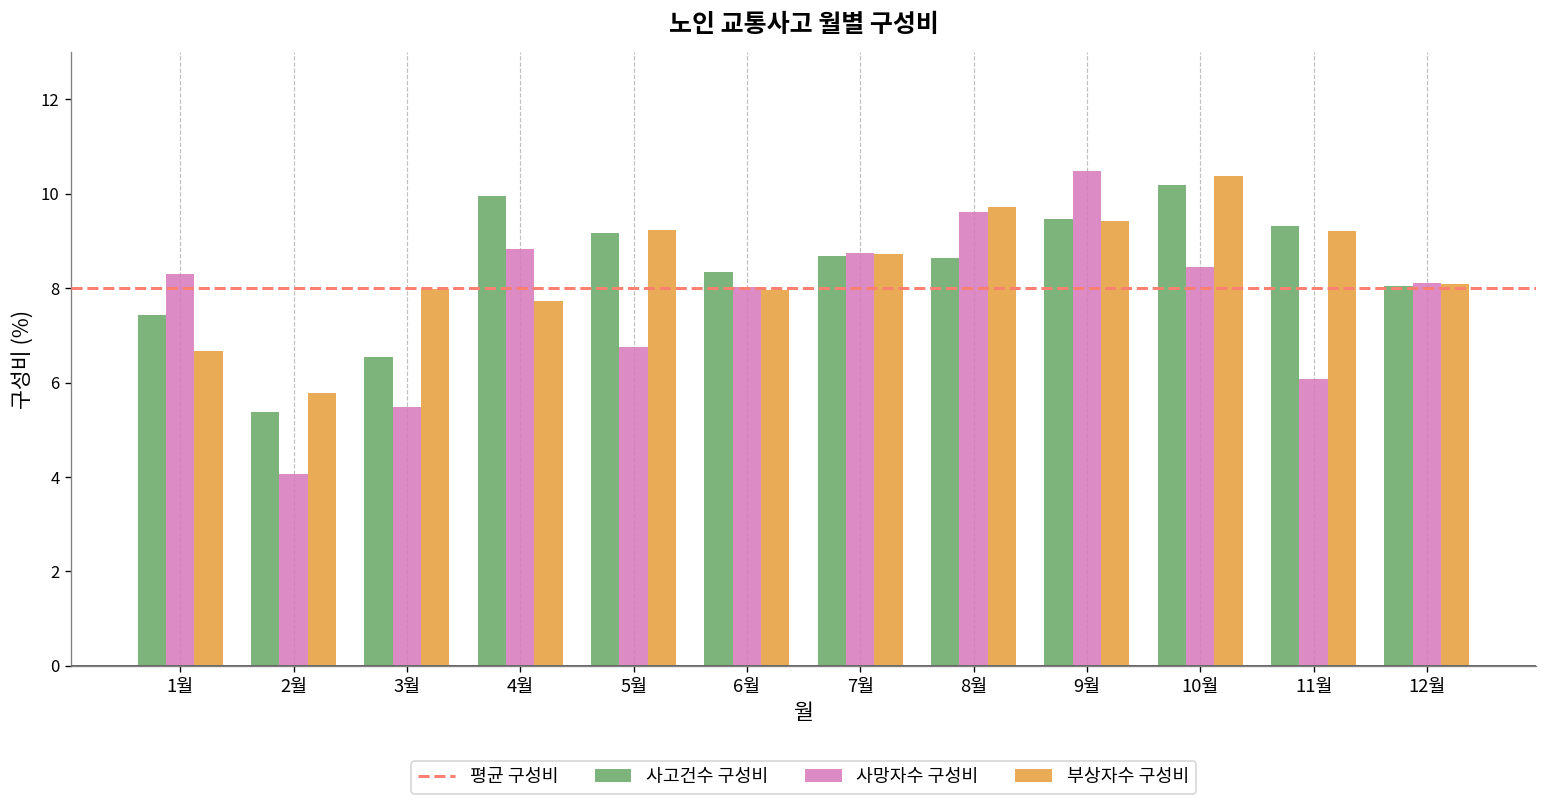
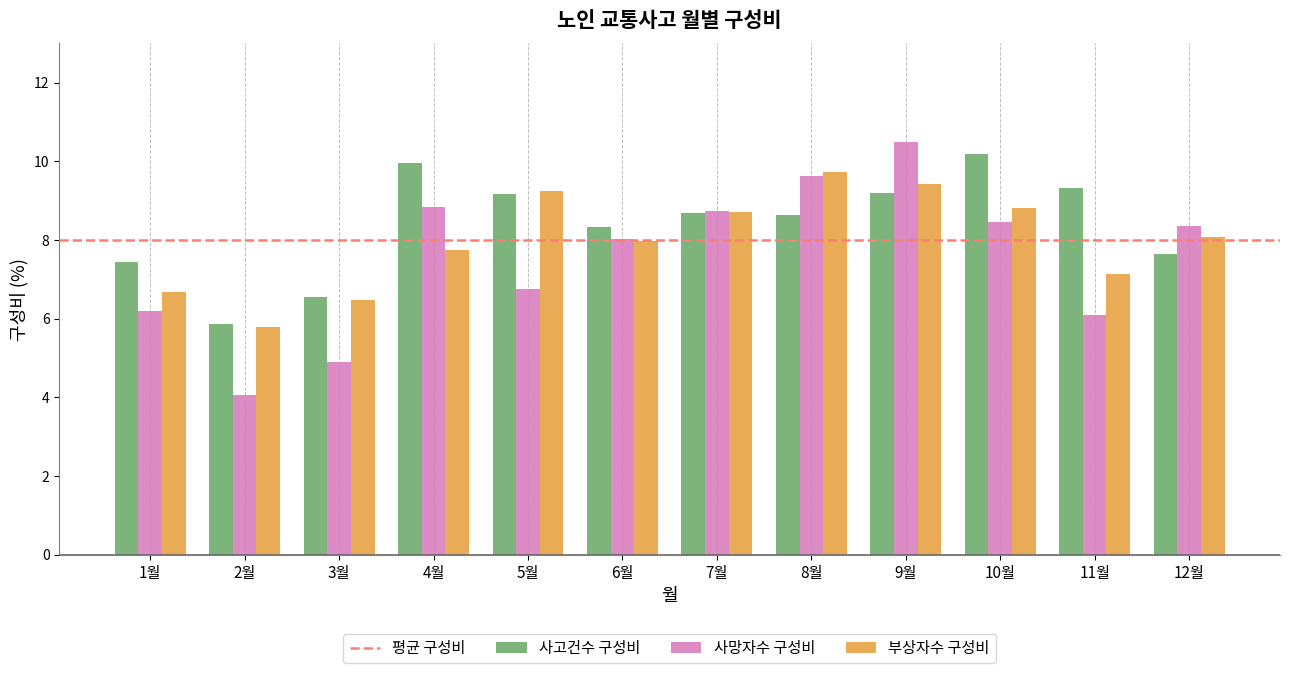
  {
    "사고건수 구성비": {
      "1월": 7.4,
-     "2월": 5.4,
+     "2월": 5.9,
      "3월": 6.5,
      "4월": 10.0,
      "5월": 9.2,
      "6월": 8.3,
      "7월": 8.7,
      "8월": 8.6,
-     "9월": 9.5,
+     "9월": 9.2,
      "10월": 10.2,
      "11월": 9.3,
-     "12월": 8.0
+     "12월": 7.6
    },
    "사망자수 구성비": {
-     "1월": 8.3,
+     "1월": 6.2,
      "2월": 4.1,
-     "3월": 5.5,
+     "3월": 4.9,
      "4월": 8.8,
      "5월": 6.8,
      "6월": 8.0,
      "7월": 8.7,
      "8월": 9.6,
      "9월": 10.5,
      "10월": 8.5,
      "11월": 6.1,
-     "12월": 8.1
+     "12월": 8.4
    },
    "부상자수 구성비": {
      "1월": 6.7,
      "2월": 5.8,
-     "3월": 8.0,
+     "3월": 6.5,
      "4월": 7.7,
      "5월": 9.2,
      "6월": 8.0,
      "7월": 8.7,
      "8월": 9.7,
      "9월": 9.4,
-     "10월": 10.4,
-     "11월": 9.2,
+     "10월": 8.8,
+     "11월": 7.1,
      "12월": 8.1
    }
  }
